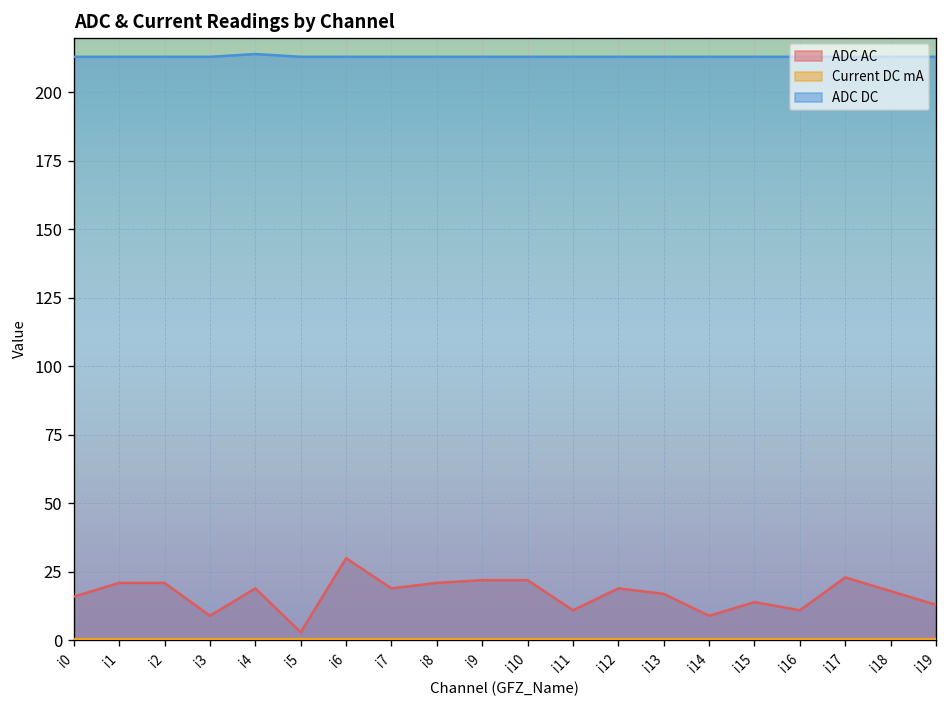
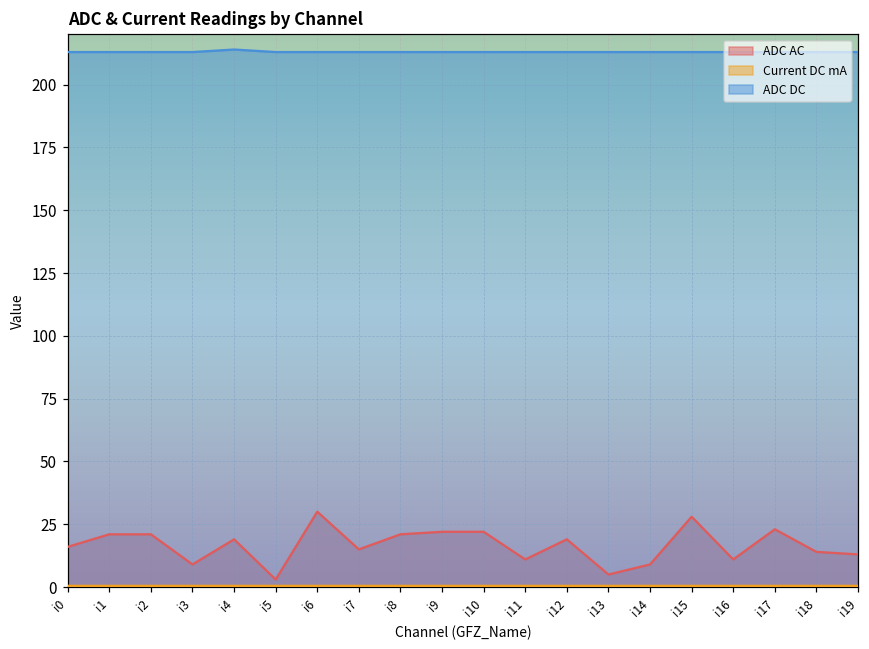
  {
    "ADC AC": {
      "i0": 16,
      "i1": 21,
      "i2": 21,
      "i3": 9,
      "i4": 19,
      "i5": 3,
      "i6": 30,
-     "i7": 19,
+     "i7": 15,
      "i8": 21,
      "i9": 22,
      "i10": 22,
      "i11": 11,
      "i12": 19,
-     "i13": 17,
+     "i13": 5,
      "i14": 9,
-     "i15": 14,
+     "i15": 28,
      "i16": 11,
      "i17": 23,
-     "i18": 18,
+     "i18": 14,
      "i19": 13
    },
    "Current DC mA": {
      "i0": 0,
      "i1": 0,
      "i2": 0,
      "i3": 0,
      "i4": 0,
      "i5": 0,
      "i6": 0,
      "i7": 0,
      "i8": 0,
      "i9": 0,
      "i10": 0,
      "i11": 0,
      "i12": 0,
      "i13": 0,
      "i14": 0,
      "i15": 0,
      "i16": 0,
      "i17": 0,
      "i18": 0,
      "i19": 0
    },
    "ADC DC": {
      "i0": 213,
      "i1": 213,
      "i2": 213,
      "i3": 213,
      "i4": 214,
      "i5": 213,
      "i6": 213,
      "i7": 213,
      "i8": 213,
      "i9": 213,
      "i10": 213,
      "i11": 213,
      "i12": 213,
      "i13": 213,
      "i14": 213,
      "i15": 213,
      "i19": 213
    }
  }
